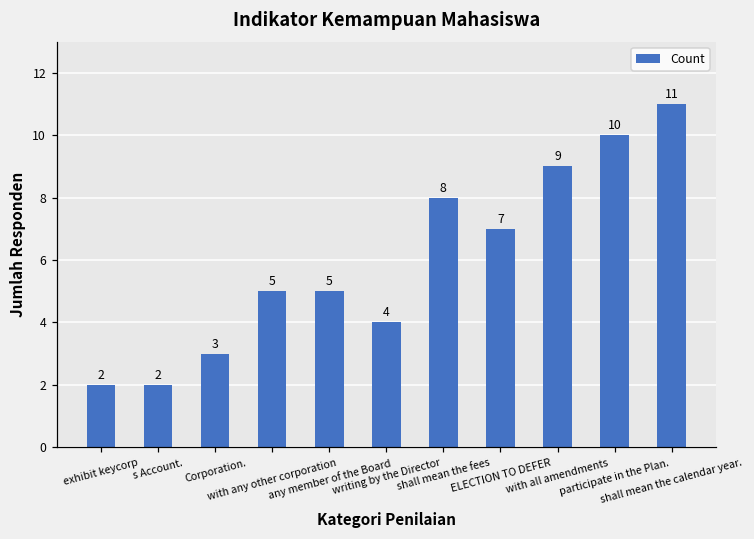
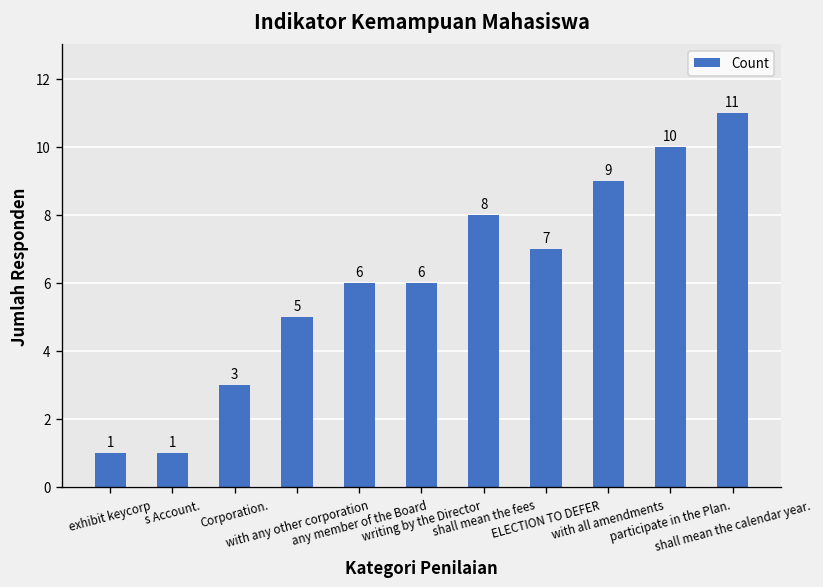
  {
-   "exhibit keycorp": 2,
-   "s Account.": 2,
+   "exhibit keycorp": 1,
+   "s Account.": 1,
    "Corporation.": 3,
    "with any other corporation": 5,
-   "any member of the Board": 5,
-   "writing by the Director": 4,
+   "any member of the Board": 6,
+   "writing by the Director": 6,
    "shall mean the fees": 8,
    "ELECTION TO DEFER": 7,
    "with all amendments": 9,
    "participate in the Plan.": 10,
    "shall mean the calendar year.": 11
  }
